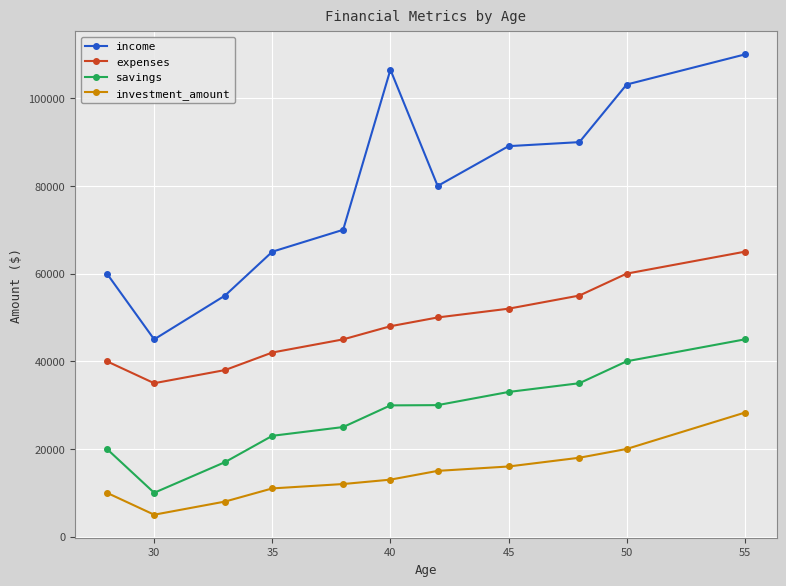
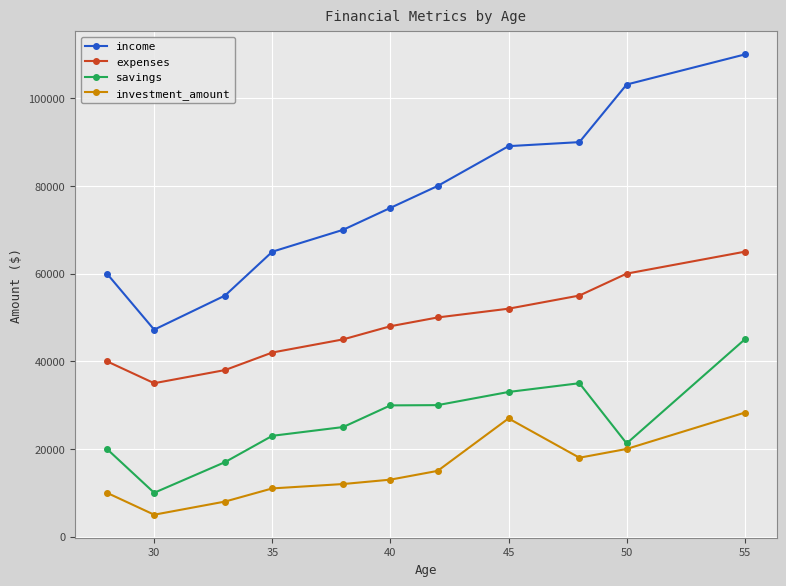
  {
    "income": {
-     "30": 45000,
+     "30": 47000,
      "35": 65000,
-     "40": 107000,
+     "40": 75000,
      "45": 89000,
      "50": 103000,
      "55": 110000
    },
    "expenses": {
      "30": 35000,
      "35": 42000,
      "40": 48000,
      "45": 52000,
      "50": 60000,
      "55": 65000
    },
    "savings": {
      "30": 10000,
      "35": 23000,
      "40": 30000,
      "45": 33000,
-     "50": 40000,
+     "50": 21000,
      "55": 45000
    },
    "investment_amount": {
      "30": 5000,
      "35": 11000,
      "40": 13000,
-     "45": 16000,
+     "45": 27000,
      "50": 20000,
      "55": 28000
    }
  }
